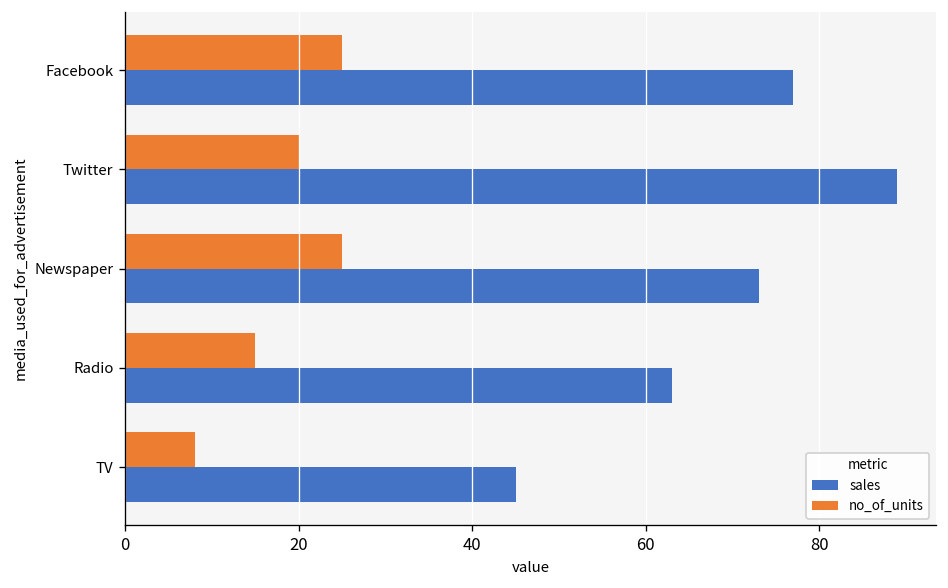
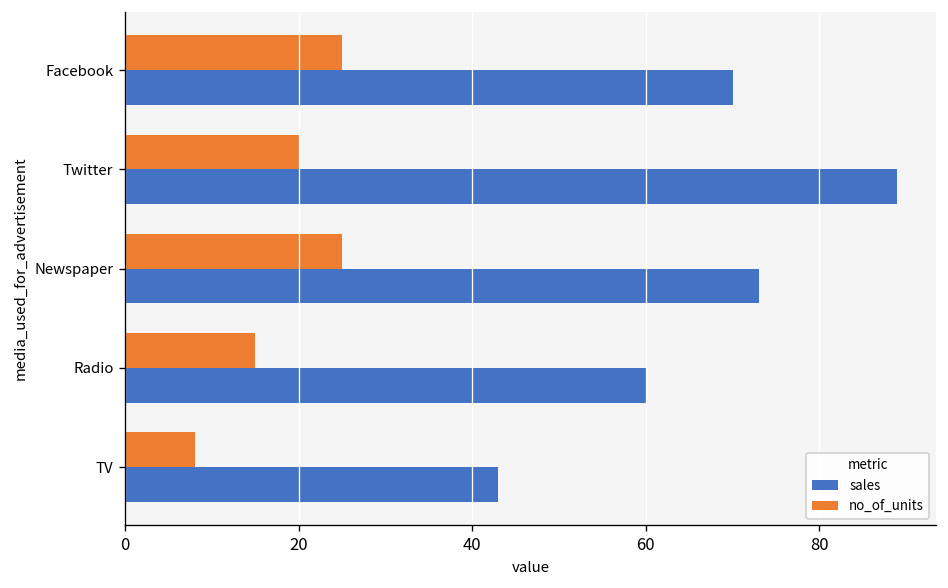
  {
    "sales": {
-     "Facebook": 77,
+     "Facebook": 70,
      "Twitter": 89,
      "Newspaper": 73,
-     "Radio": 63,
-     "TV": 45
+     "Radio": 60,
+     "TV": 43
    },
    "no_of_units": {
      "Facebook": 25,
      "Twitter": 20,
      "Newspaper": 25,
      "Radio": 15,
      "TV": 8
    }
  }
